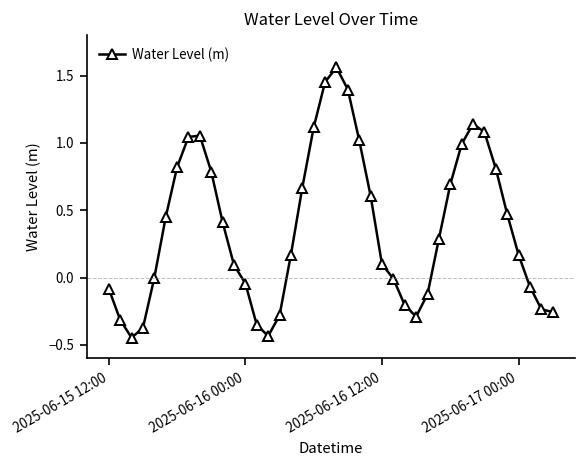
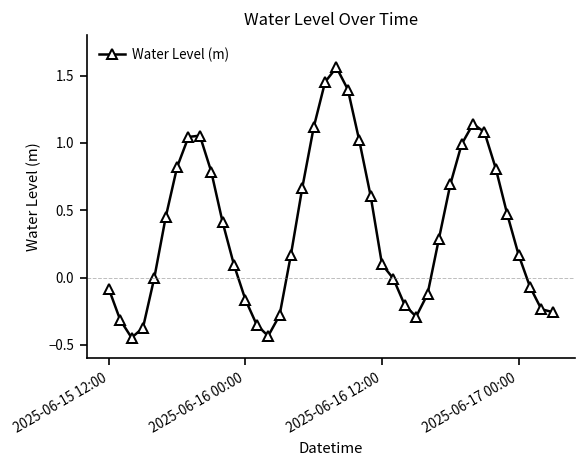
  {
    "2025-06-15 12:00": -0.08,
-   "2025-06-16 00:00": -0.04,
+   "2025-06-16 00:00": -0.16,
    "2025-06-16 12:00": 0.10,
    "2025-06-17 00:00": 0.17
  }
